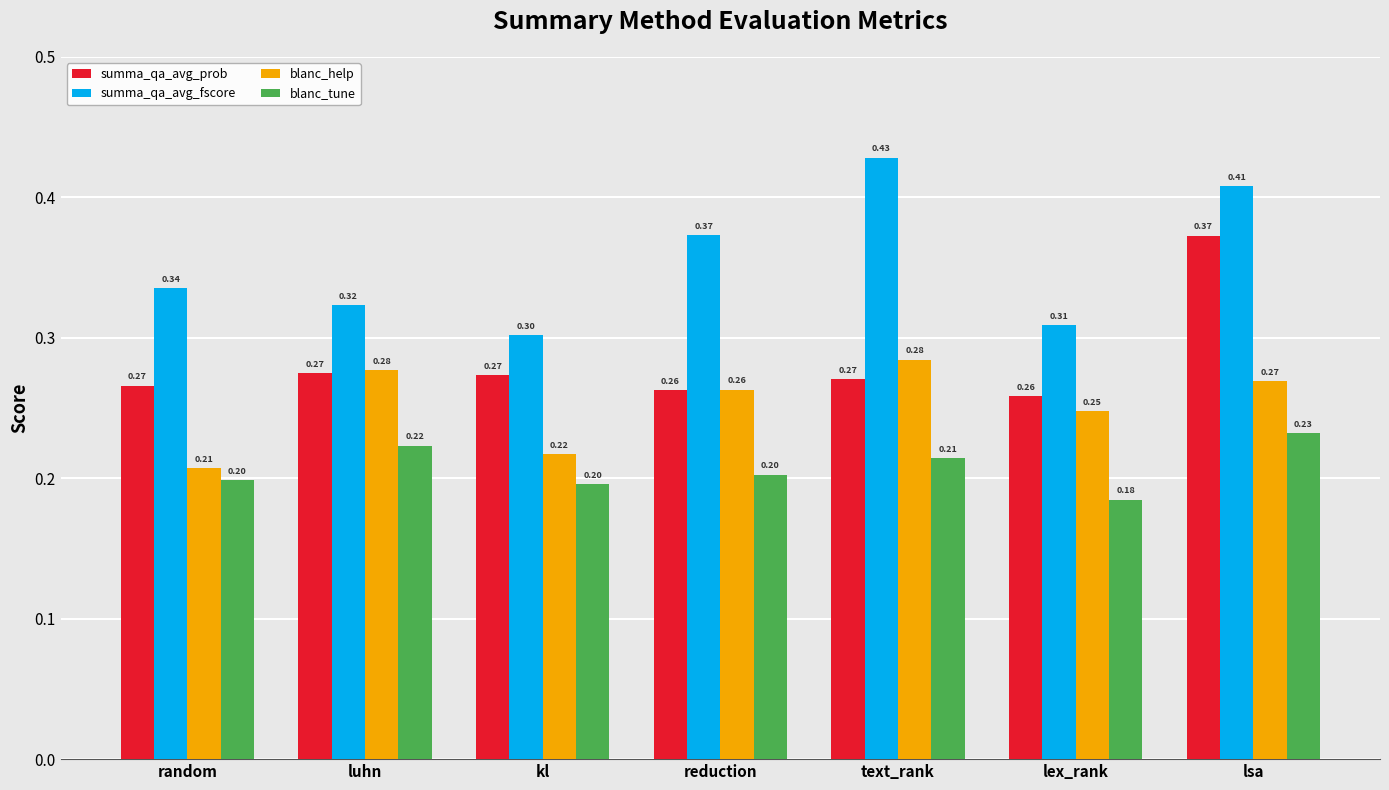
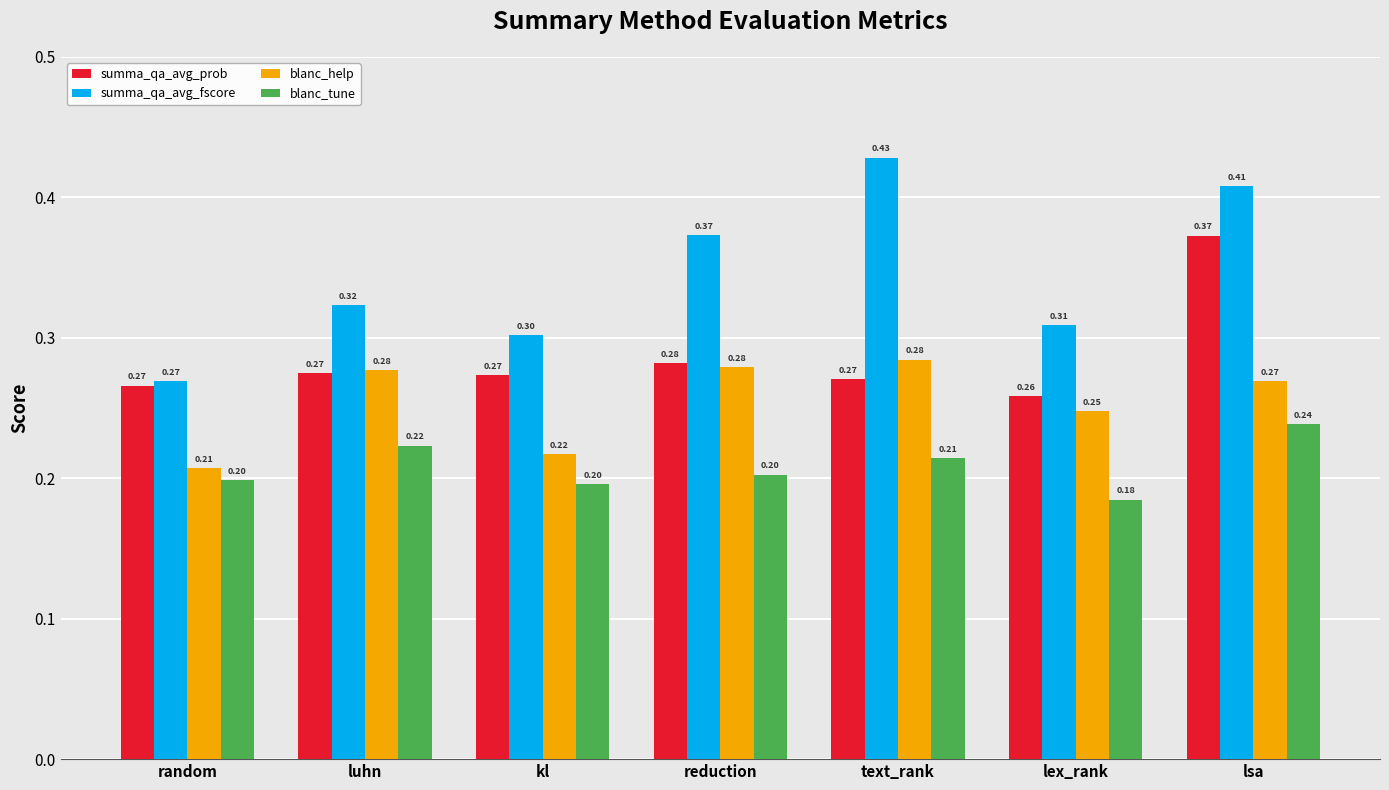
  {
    "summa_qa_avg_prob": {
      "random": 0.27,
      "luhn": 0.27,
      "kl": 0.27,
-     "reduction": 0.26,
+     "reduction": 0.28,
      "text_rank": 0.27,
      "lex_rank": 0.26,
      "lsa": 0.37
    },
    "summa_qa_avg_fscore": {
-     "random": 0.34,
+     "random": 0.27,
      "luhn": 0.32,
      "kl": 0.30,
      "reduction": 0.37,
      "text_rank": 0.43,
      "lex_rank": 0.31,
      "lsa": 0.41
    },
    "blanc_help": {
      "random": 0.21,
      "luhn": 0.28,
      "kl": 0.22,
-     "reduction": 0.26,
+     "reduction": 0.28,
      "text_rank": 0.28,
      "lex_rank": 0.25,
      "lsa": 0.27
    },
    "blanc_tune": {
      "random": 0.20,
      "luhn": 0.22,
      "kl": 0.20,
      "reduction": 0.20,
      "text_rank": 0.21,
      "lex_rank": 0.18,
-     "lsa": 0.23
+     "lsa": 0.24
    }
  }
